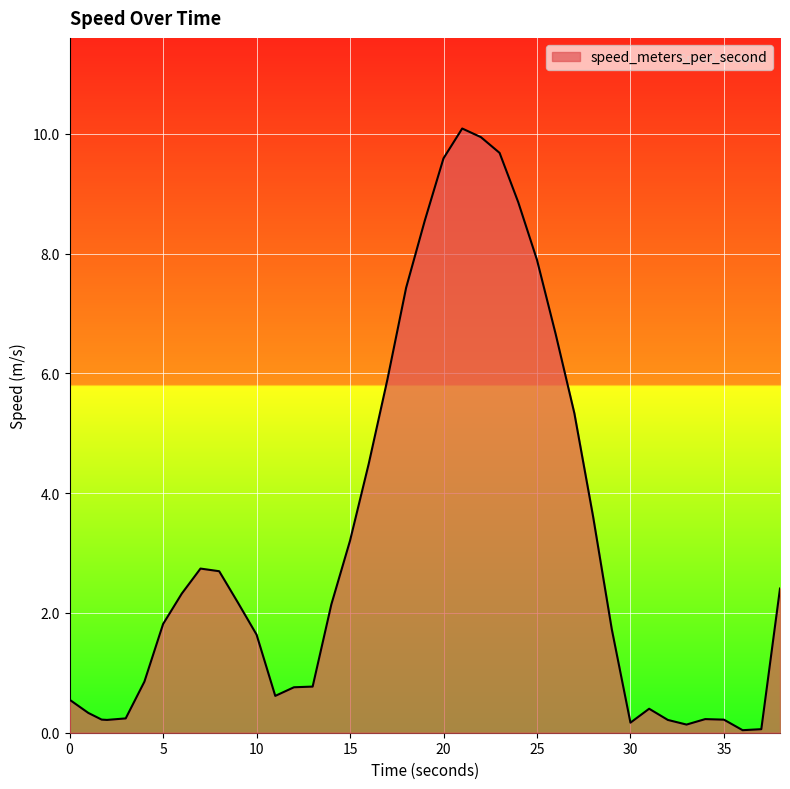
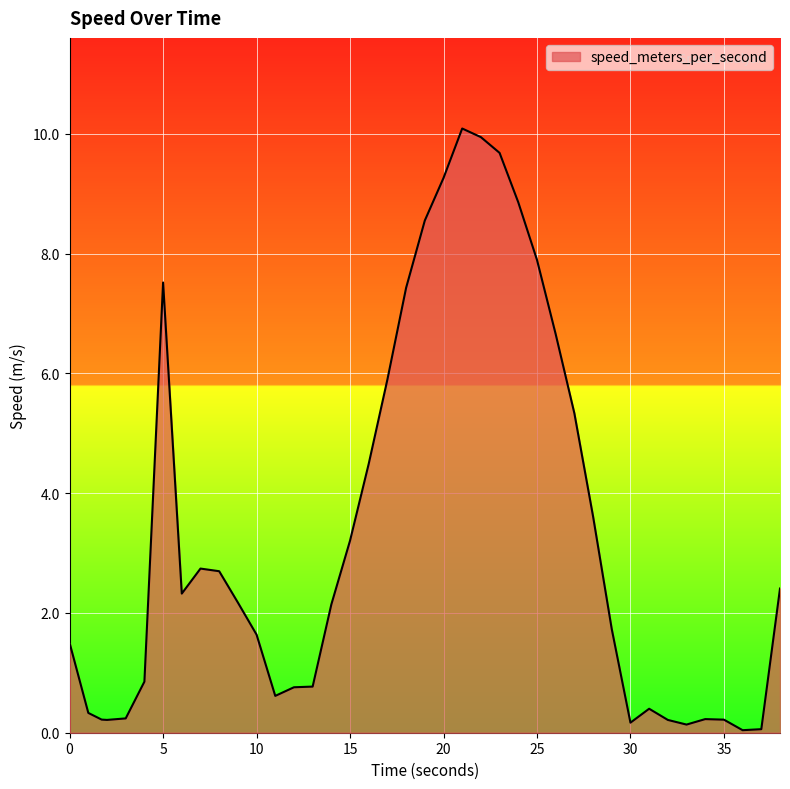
  {
-   "0": 0.6,
-   "5": 1.8,
+   "0": 1.5,
+   "5": 7.5,
    "10": 1.6,
    "15": 3.2,
-   "20": 9.6,
+   "20": 9.3,
    "25": 7.9,
    "30": 0.2,
    "35": 0.2
  }
